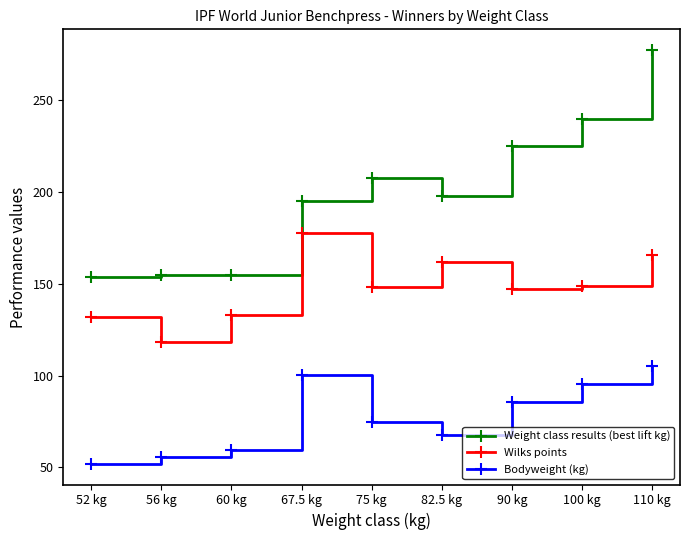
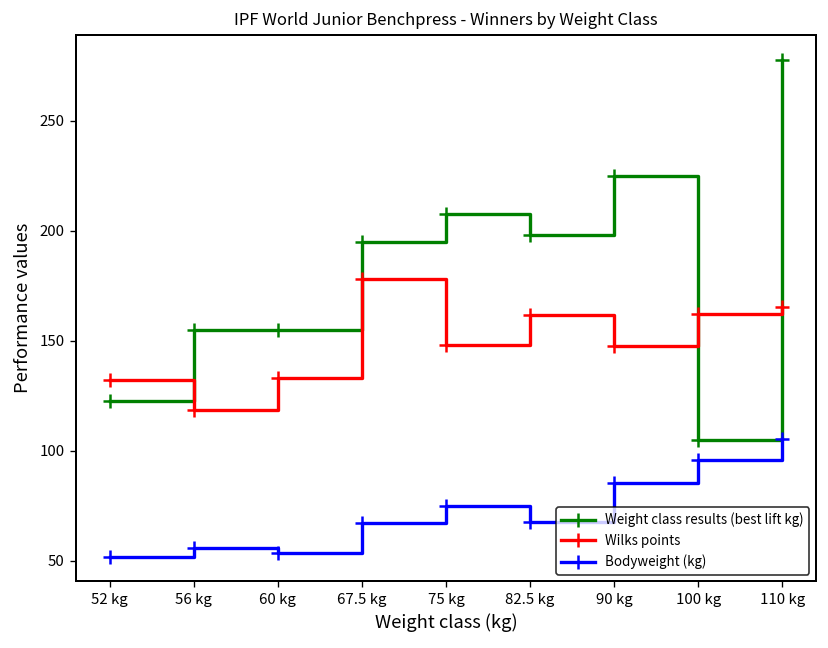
  {
    "Weight class results (best lift kg)": {
-     "52 kg": 154,
+     "52 kg": 123,
      "56 kg": 155,
      "60 kg": 155,
      "67.5 kg": 195,
      "75 kg": 208,
      "82.5 kg": 198,
      "90 kg": 225,
-     "100 kg": 240,
+     "100 kg": 105,
      "110 kg": 278
    },
    "Wilks points": {
      "52 kg": 132,
      "56 kg": 119,
      "60 kg": 133,
      "67.5 kg": 178,
      "75 kg": 148,
      "82.5 kg": 162,
      "90 kg": 148,
-     "100 kg": 149,
+     "100 kg": 162,
      "110 kg": 166
    },
    "Bodyweight (kg)": {
      "52 kg": 52,
      "56 kg": 56,
-     "60 kg": 60,
-     "67.5 kg": 100,
+     "60 kg": 54,
+     "67.5 kg": 67,
      "75 kg": 75,
      "82.5 kg": 68,
      "90 kg": 86,
      "100 kg": 96,
      "110 kg": 106
    }
  }
